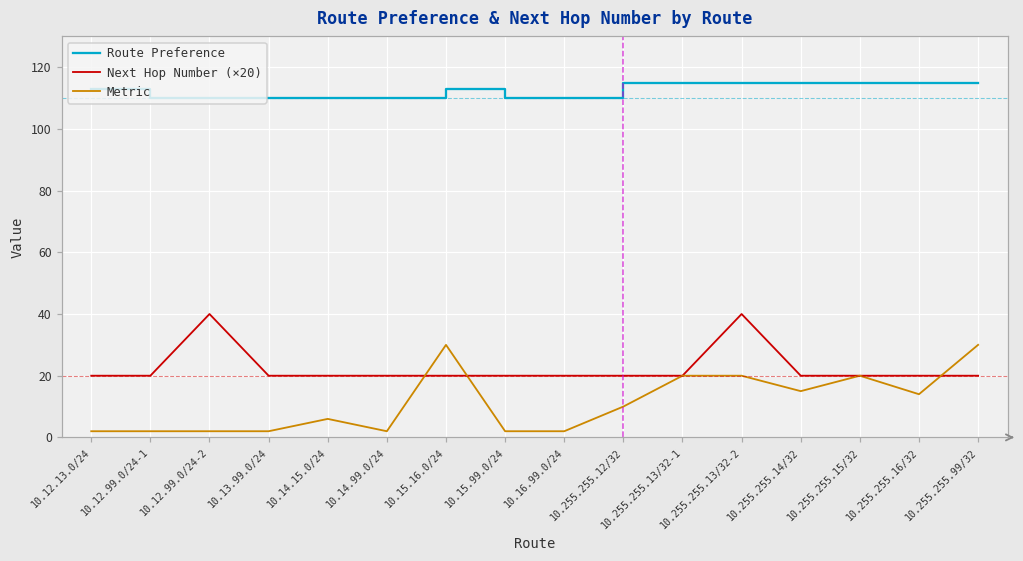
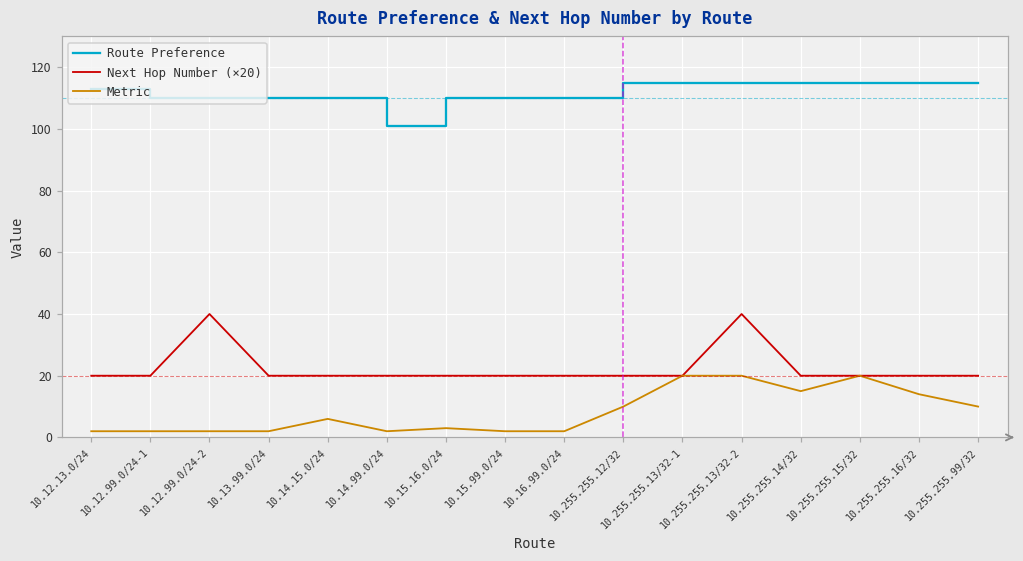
  {
    "Route Preference": {
      "10.12.99.0/24-1": 110,
      "10.12.99.0/24-2": 110,
      "10.13.99.0/24": 110,
      "10.14.15.0/24": 110,
-     "10.14.99.0/24": 110,
-     "10.15.16.0/24": 113,
+     "10.14.99.0/24": 101,
+     "10.15.16.0/24": 110,
      "10.15.99.0/24": 110,
      "10.16.99.0/24": 110,
      "10.255.255.12/32": 115,
      "10.255.255.13/32-1": 115,
      "10.255.255.13/32-2": 115,
      "10.255.255.14/32": 115,
      "10.255.255.15/32": 115,
      "10.255.255.16/32": 115,
      "10.255.255.99/32": 115
    },
    "Next Hop Number (×20)": {
      "10.12.13.0/24": 20,
      "10.12.99.0/24-1": 20,
      "10.12.99.0/24-2": 40,
      "10.13.99.0/24": 20,
      "10.14.15.0/24": 20,
      "10.14.99.0/24": 20,
      "10.15.16.0/24": 20,
      "10.15.99.0/24": 20,
      "10.16.99.0/24": 20,
      "10.255.255.12/32": 20,
      "10.255.255.13/32-2": 40,
      "10.255.255.14/32": 20,
      "10.255.255.16/32": 20,
      "10.255.255.99/32": 20
    },
    "Metric": {
      "10.12.13.0/24": 2,
      "10.12.99.0/24-1": 2,
      "10.12.99.0/24-2": 2,
      "10.13.99.0/24": 2,
      "10.14.15.0/24": 6,
      "10.14.99.0/24": 2,
-     "10.15.16.0/24": 30,
+     "10.15.16.0/24": 3,
      "10.15.99.0/24": 2,
      "10.16.99.0/24": 2,
      "10.255.255.12/32": 10,
      "10.255.255.13/32-2": 20,
      "10.255.255.14/32": 15,
      "10.255.255.16/32": 14,
-     "10.255.255.99/32": 30
+     "10.255.255.99/32": 10
    }
  }
